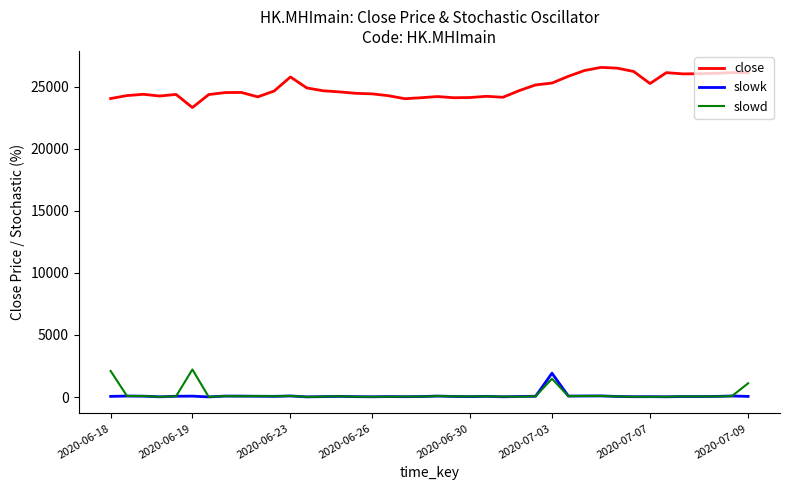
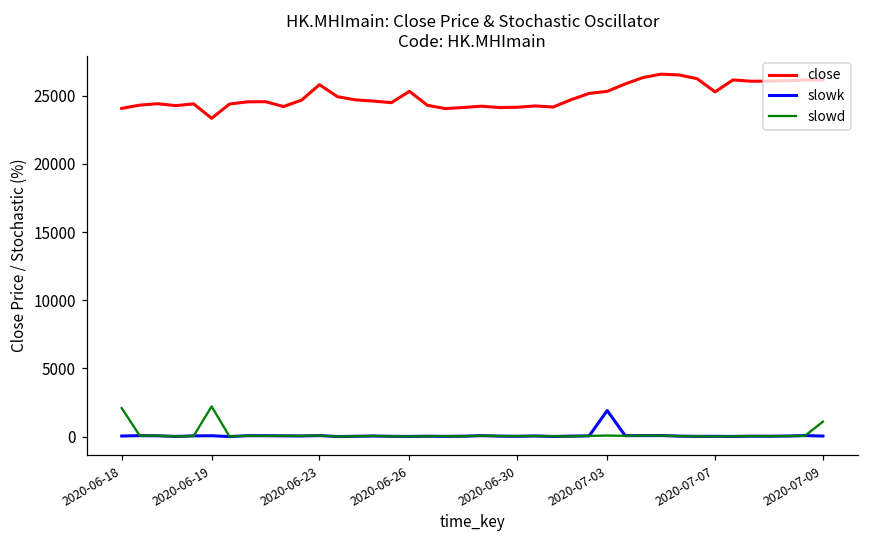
  {
    "close": {
      "2020-06-18": 24100,
      "2020-06-19": 23300,
      "2020-06-23": 25800,
-     "2020-06-26": 24400,
+     "2020-06-26": 25300,
      "2020-06-30": 24100,
      "2020-07-03": 25300,
      "2020-07-07": 25300
    },
    "slowk": {
      "2020-06-18": 0,
      "2020-06-19": 100,
      "2020-07-03": 1900,
      "2020-07-09": 0
    },
    "slowd": {
      "2020-06-18": 2100,
      "2020-06-19": 2200,
-     "2020-07-03": 1500,
+     "2020-07-03": 100,
      "2020-07-09": 1100
    }
  }
